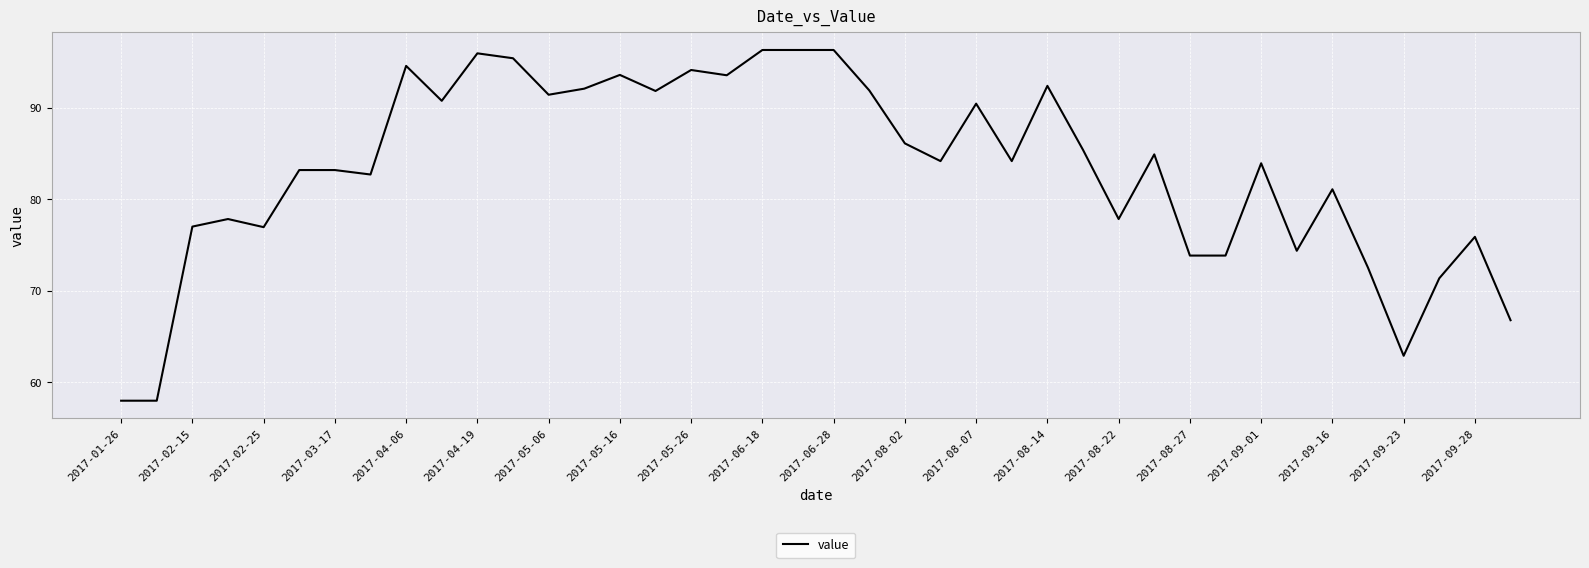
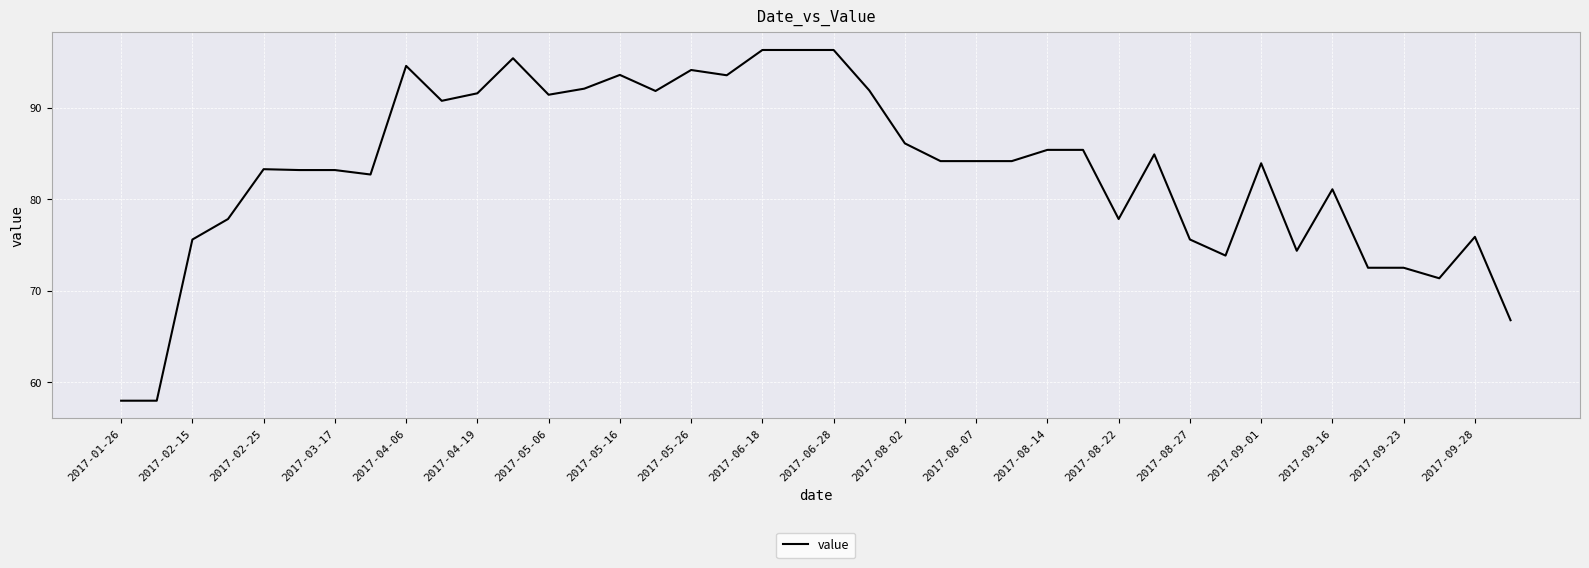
  {
    "2017-01-26": 58,
-   "2017-02-15": 77,
-   "2017-02-25": 77,
+   "2017-02-15": 76,
+   "2017-02-25": 83,
    "2017-03-17": 83,
    "2017-04-06": 95,
-   "2017-04-19": 96,
+   "2017-04-19": 92,
    "2017-05-06": 91,
    "2017-05-16": 94,
    "2017-05-26": 94,
    "2017-06-18": 96,
    "2017-06-28": 96,
    "2017-08-02": 86,
-   "2017-08-07": 90,
-   "2017-08-14": 92,
+   "2017-08-07": 84,
+   "2017-08-14": 85,
    "2017-08-22": 78,
-   "2017-08-27": 74,
+   "2017-08-27": 76,
    "2017-09-01": 84,
    "2017-09-16": 81,
-   "2017-09-23": 63,
+   "2017-09-23": 72,
    "2017-09-28": 76
  }
